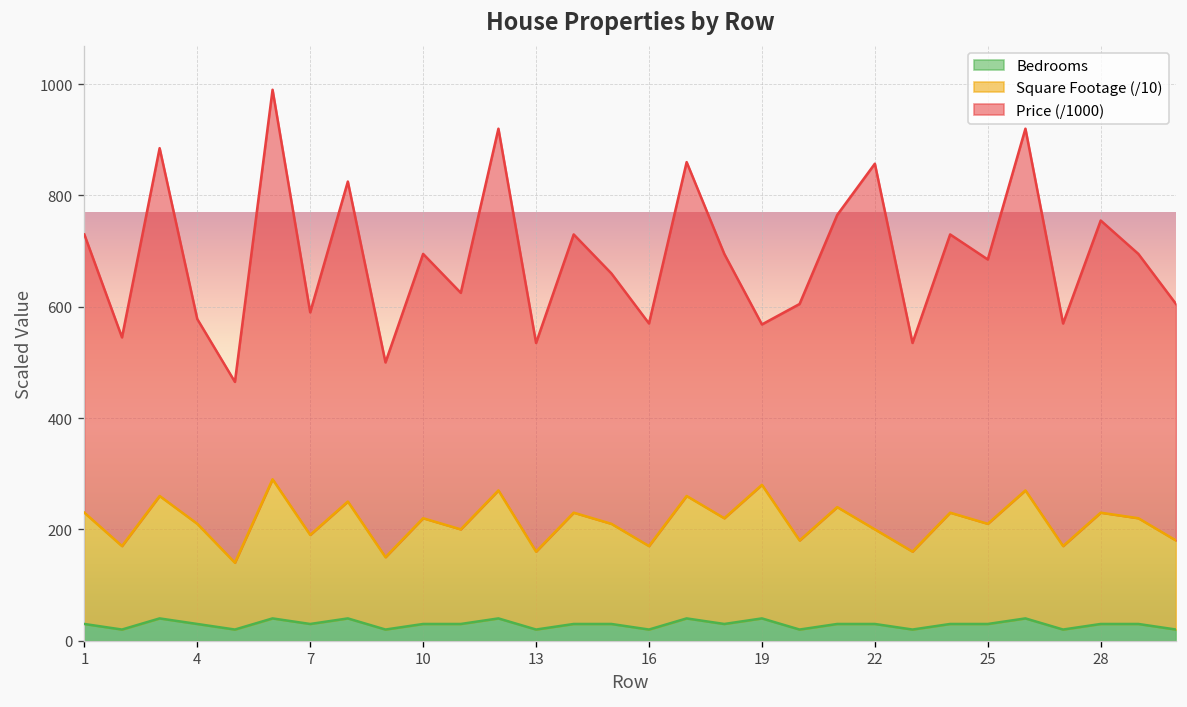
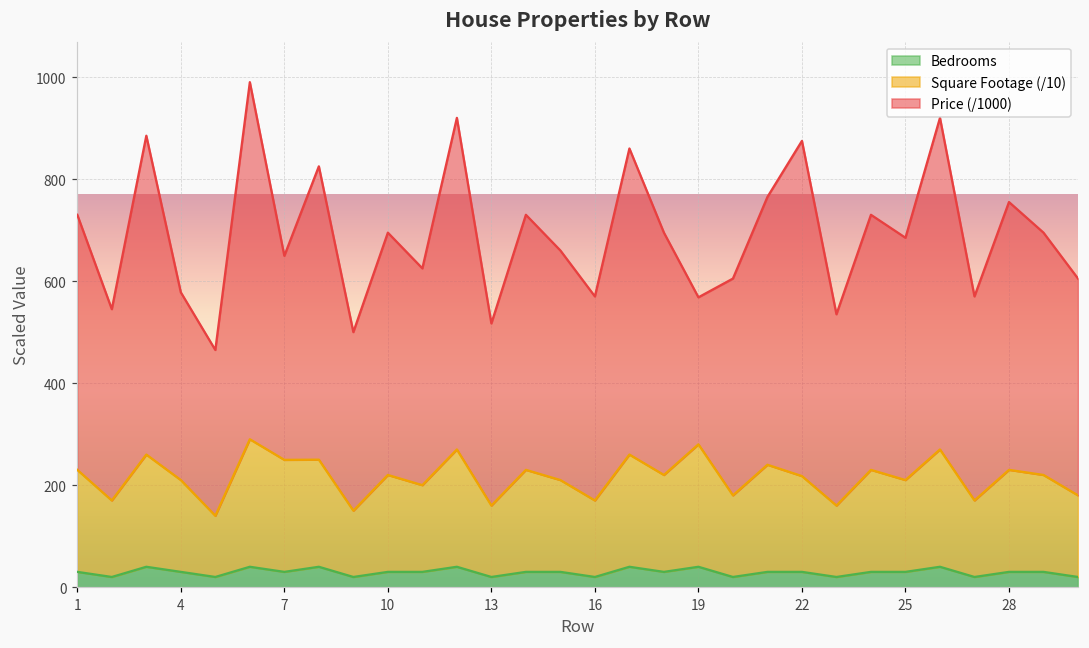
  {
    "Bedrooms": {
      "1": 30,
      "4": 30,
      "7": 30,
      "10": 30,
      "13": 20,
      "16": 20,
      "19": 40,
      "22": 30,
      "25": 30,
      "28": 30
    },
    "Square Footage (/10)": {
      "1": 200,
      "4": 180,
-     "7": 160,
+     "7": 220,
      "10": 190,
      "13": 140,
      "16": 150,
      "19": 240,
-     "22": 170,
+     "22": 190,
      "25": 180,
      "28": 200
    },
    "Price (/1000)": {
      "1": 500,
      "4": 370,
      "7": 400,
      "10": 480,
-     "13": 380,
+     "13": 360,
      "16": 400,
      "19": 290,
      "22": 660,
      "25": 480,
      "28": 530
    }
  }
